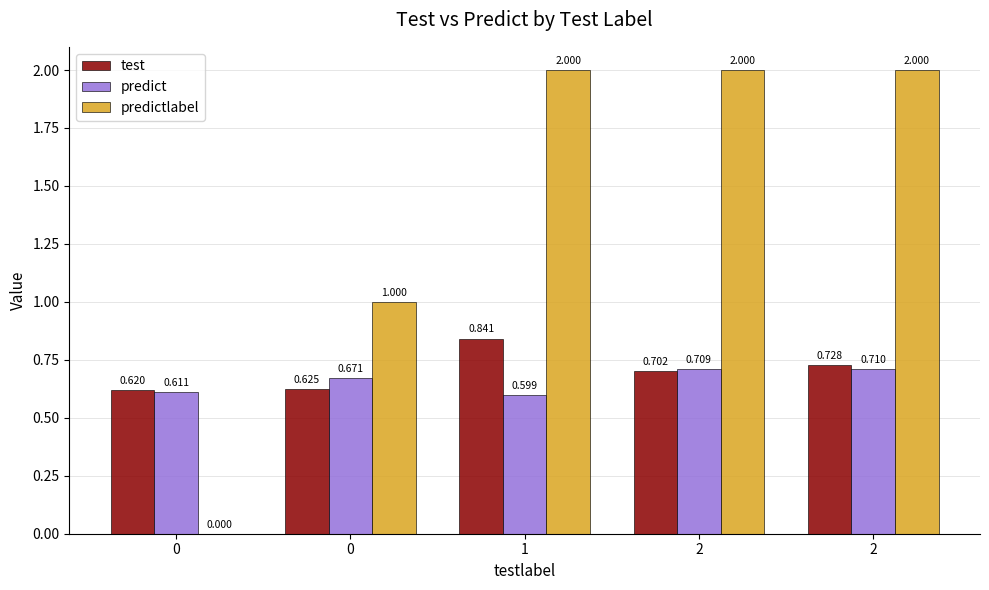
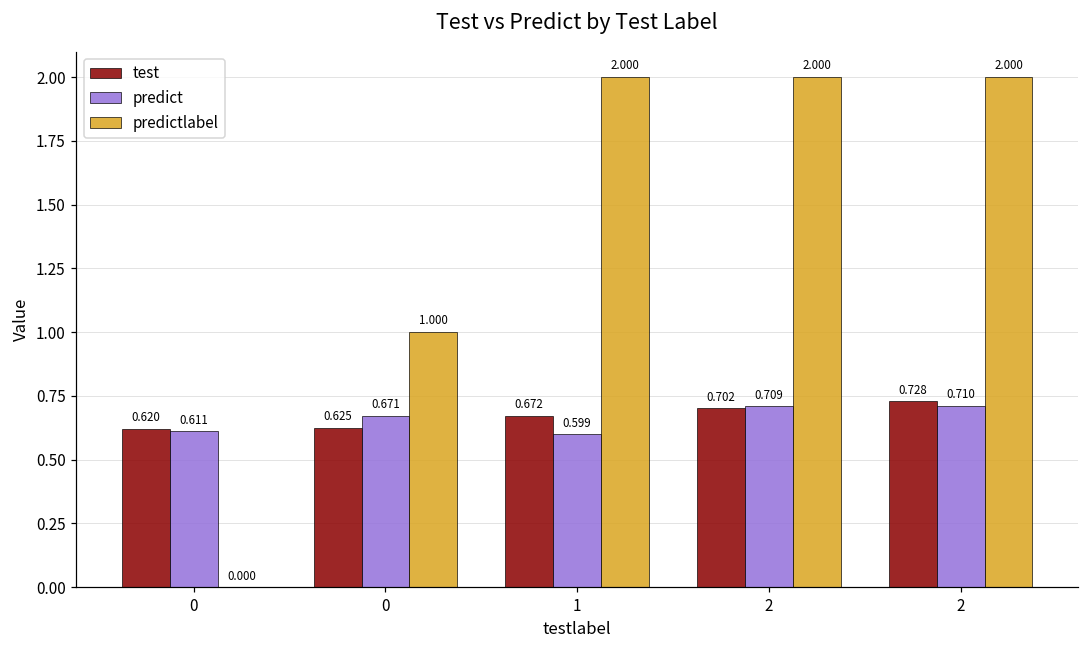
  {
    "test": {
-     "1": 0.841
+     "1": 0.672
    },
    "predict": {
      "1": 0.599
    },
    "predictlabel": {
      "1": 2.000
    }
  }
